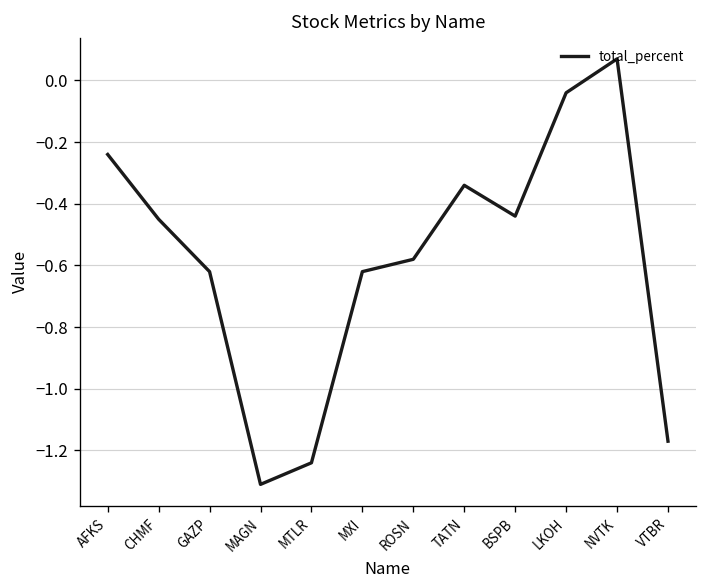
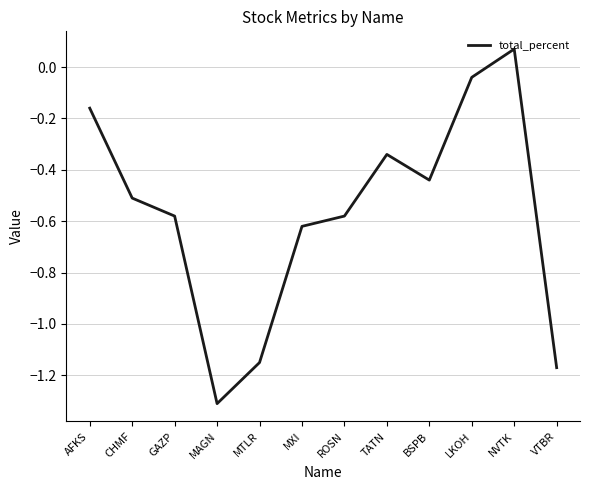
  {
-   "AFKS": -0.24,
-   "CHMF": -0.45,
-   "GAZP": -0.62,
+   "AFKS": -0.16,
+   "CHMF": -0.51,
+   "GAZP": -0.58,
    "MAGN": -1.31,
-   "MTLR": -1.24,
+   "MTLR": -1.15,
    "MXI": -0.62,
    "ROSN": -0.58,
    "TATN": -0.34,
    "BSPB": -0.44,
    "LKOH": -0.04,
    "NVTK": 0.07,
    "VTBR": -1.17
  }
